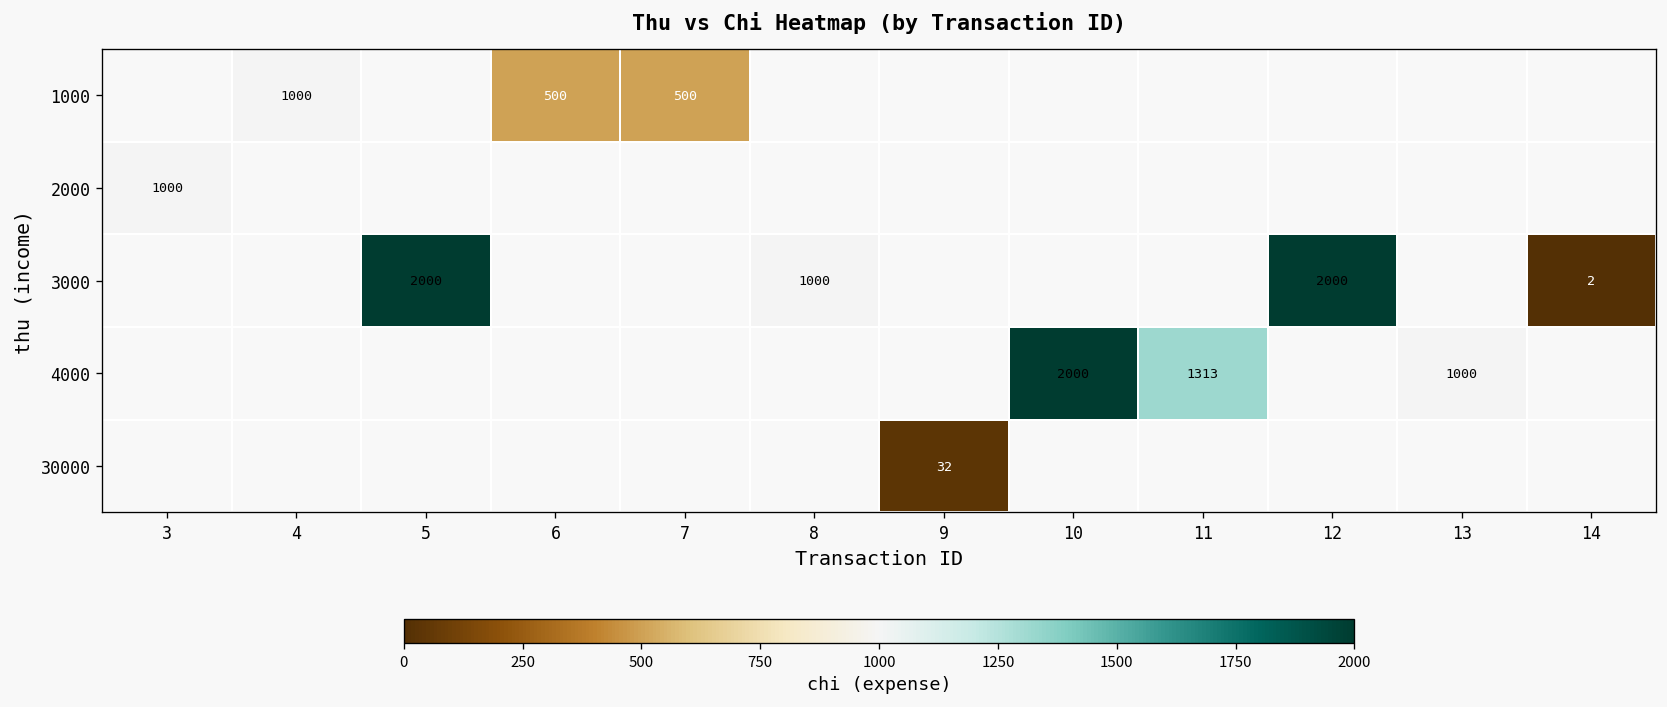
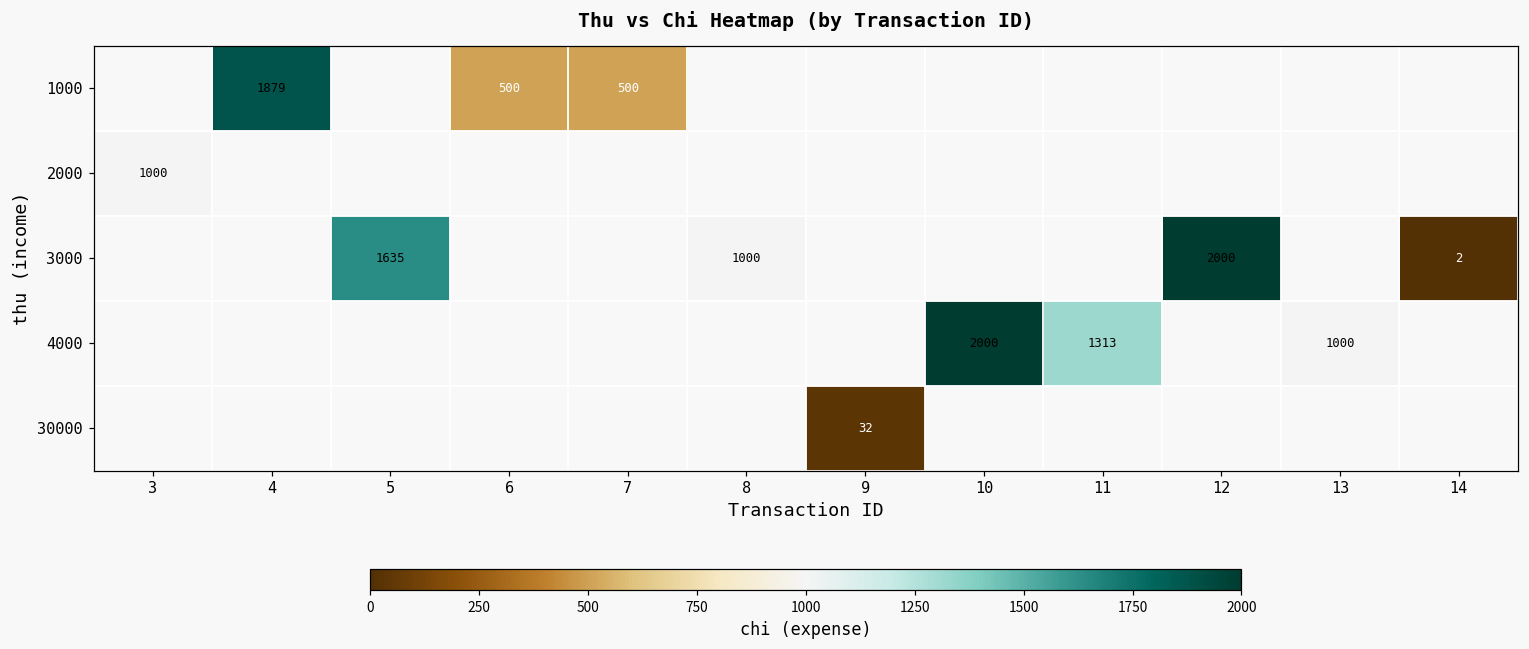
  {
    "1000": {
-     "4": 1000,
+     "4": 1879,
      "6": 500,
      "7": 500
    },
    "2000": {
      "3": 1000
    },
    "3000": {
-     "5": 2000,
+     "5": 1635,
      "8": 1000,
      "12": 2000,
      "14": 2
    },
    "4000": {
      "10": 2000,
      "11": 1313,
      "13": 1000
    },
    "30000": {
      "9": 32
    }
  }
